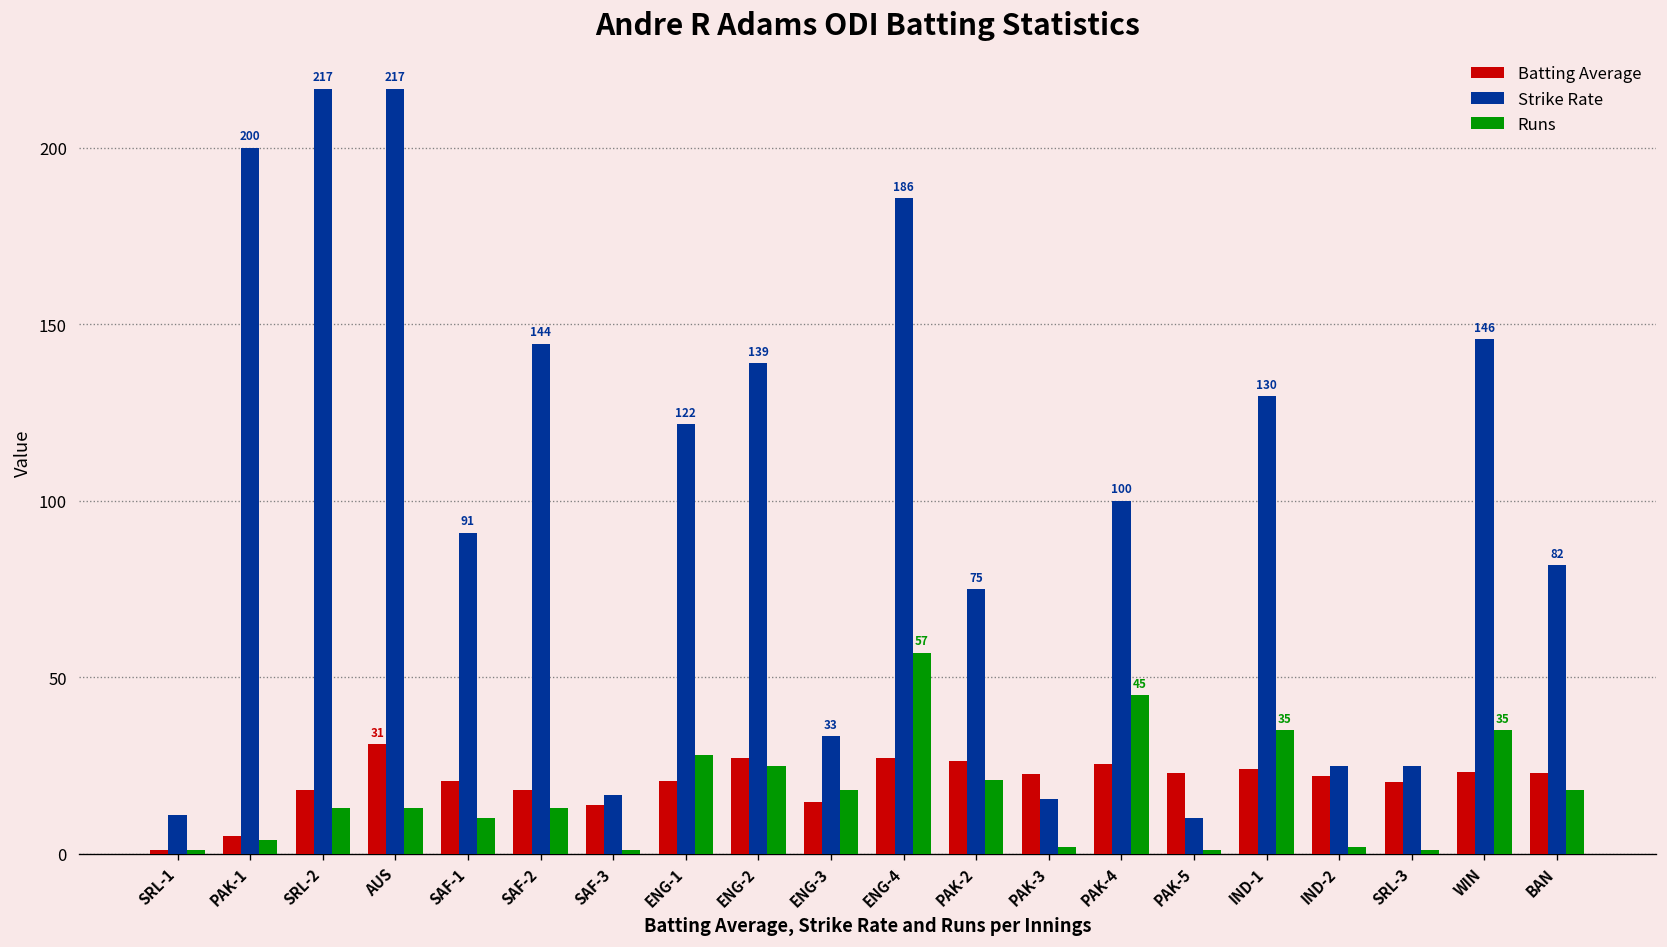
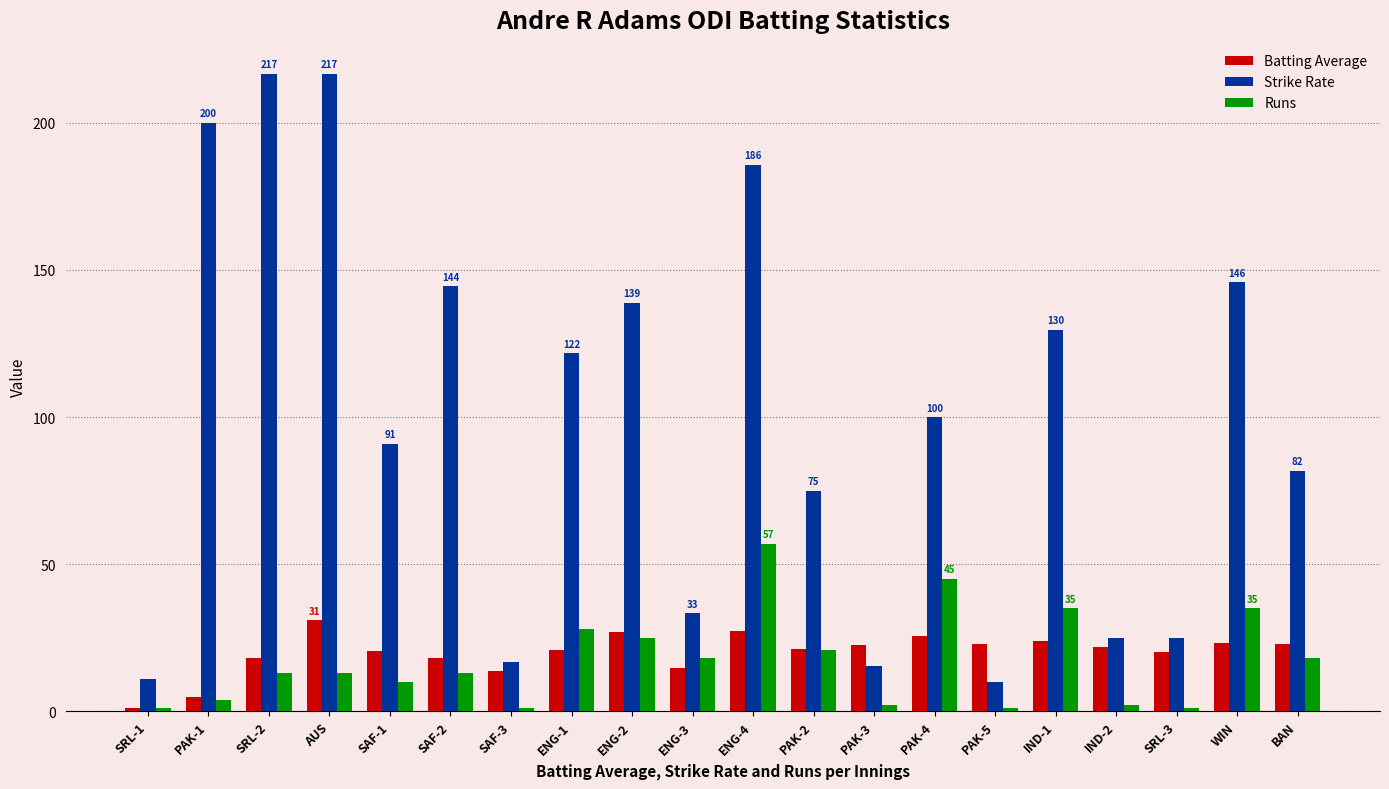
  {
    "Batting Average": {
      "SRL-1": 1,
      "PAK-1": 5,
      "SRL-2": 18,
      "SAF-1": 21,
      "SAF-2": 18,
      "SAF-3": 14,
      "ENG-1": 21,
      "ENG-2": 27,
      "ENG-3": 15,
      "ENG-4": 27,
-     "PAK-2": 26,
+     "PAK-2": 21,
      "PAK-3": 23,
      "PAK-4": 26,
      "PAK-5": 23,
      "IND-1": 24,
      "IND-2": 22,
      "SRL-3": 20,
      "WIN": 23,
      "BAN": 23
    },
    "Strike Rate": {
      "PAK-1": 200,
      "SRL-2": 217,
      "AUS": 217,
      "SAF-1": 91,
      "SAF-2": 144,
      "ENG-1": 122,
      "ENG-2": 139,
      "ENG-3": 33,
      "ENG-4": 186,
      "PAK-2": 75,
      "PAK-4": 100,
      "IND-1": 130,
      "WIN": 146,
      "BAN": 82
    },
    "Runs": {
      "ENG-4": 57,
      "PAK-4": 45,
      "IND-1": 35,
      "WIN": 35
    }
  }
